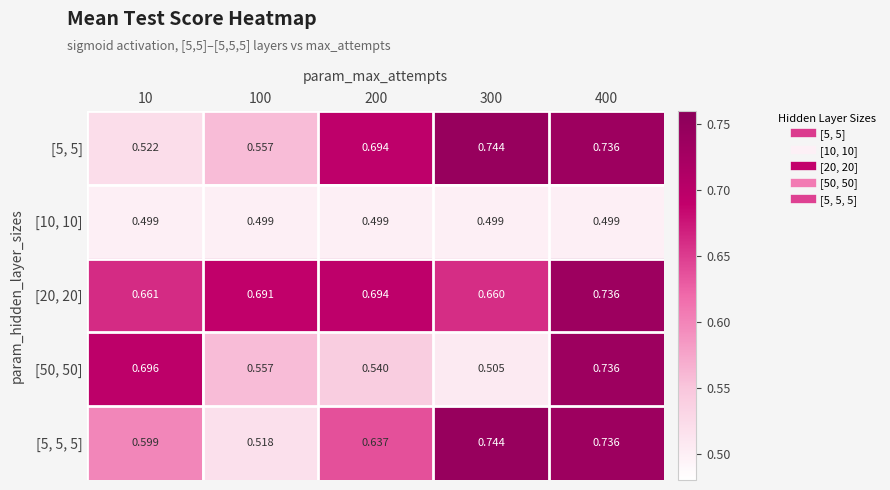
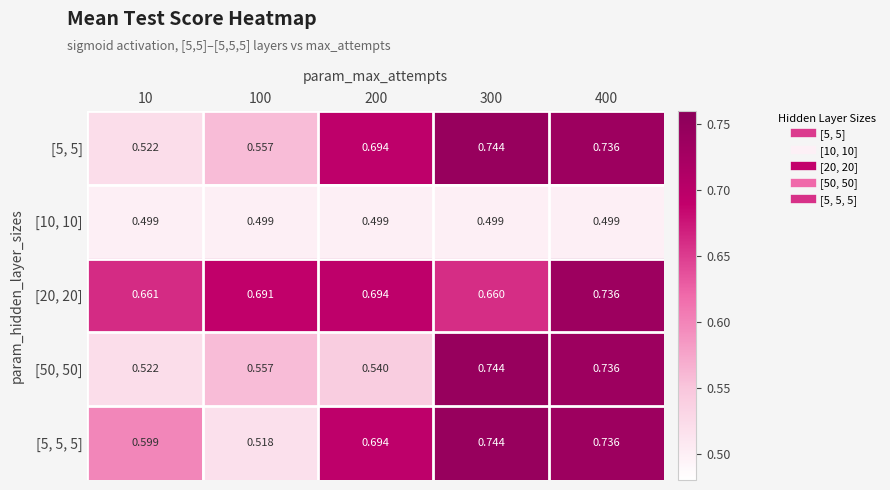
  {
    "[5, 5]": {
      "10": 0.522,
      "100": 0.557,
      "200": 0.694,
      "300": 0.744,
      "400": 0.736
    },
    "[10, 10]": {
      "10": 0.499,
      "100": 0.499,
      "200": 0.499,
      "300": 0.499,
      "400": 0.499
    },
    "[20, 20]": {
      "10": 0.661,
      "100": 0.691,
      "200": 0.694,
      "300": 0.660,
      "400": 0.736
    },
    "[50, 50]": {
-     "10": 0.696,
+     "10": 0.522,
      "100": 0.557,
      "200": 0.540,
-     "300": 0.505,
+     "300": 0.744,
      "400": 0.736
    },
    "[5, 5, 5]": {
      "10": 0.599,
      "100": 0.518,
-     "200": 0.637,
+     "200": 0.694,
      "300": 0.744,
      "400": 0.736
    }
  }
